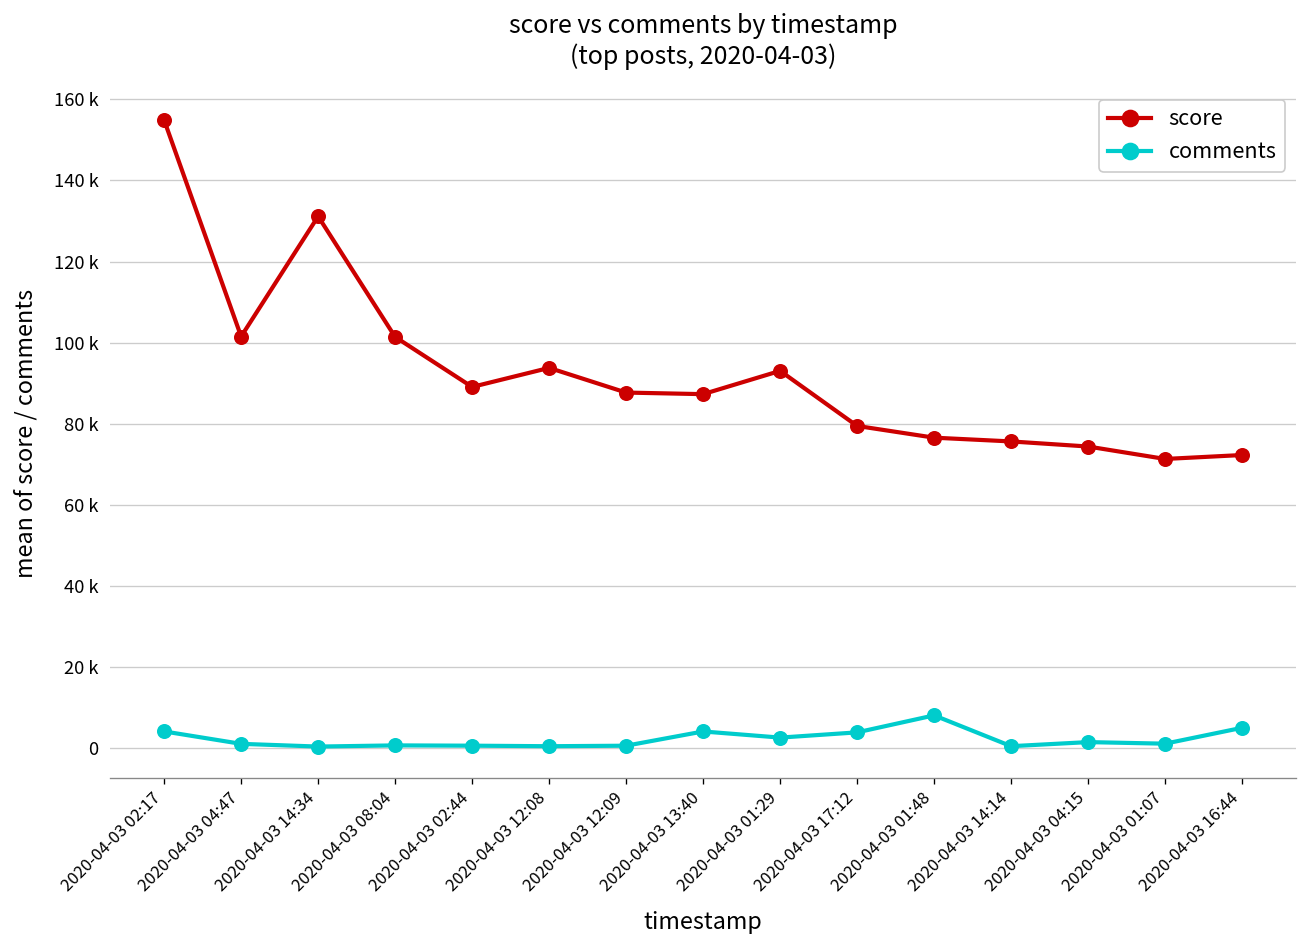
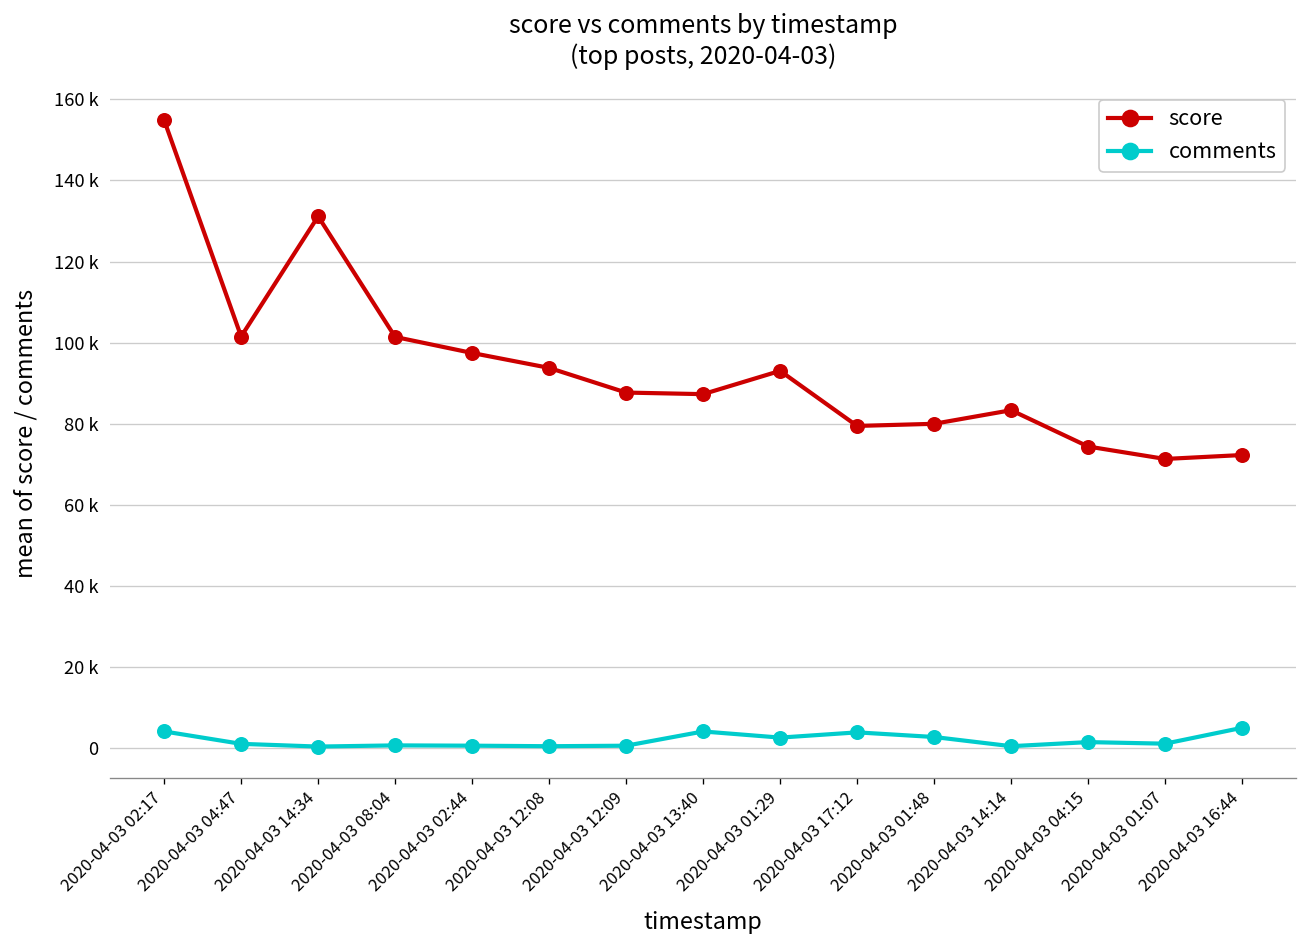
  {
    "score": {
      "2020-04-03 02:17": 155000,
      "2020-04-03 04:47": 102000,
      "2020-04-03 14:34": 131000,
      "2020-04-03 08:04": 101000,
-     "2020-04-03 02:44": 89000,
+     "2020-04-03 02:44": 97000,
      "2020-04-03 12:08": 94000,
      "2020-04-03 12:09": 88000,
      "2020-04-03 13:40": 87000,
      "2020-04-03 01:29": 93000,
      "2020-04-03 17:12": 79000,
-     "2020-04-03 01:48": 77000,
-     "2020-04-03 14:14": 76000,
+     "2020-04-03 01:48": 80000,
+     "2020-04-03 14:14": 83000,
      "2020-04-03 04:15": 74000,
      "2020-04-03 01:07": 71000,
      "2020-04-03 16:44": 72000
    },
    "comments": {
      "2020-04-03 02:17": 4000,
      "2020-04-03 04:47": 1000,
      "2020-04-03 14:34": 0,
      "2020-04-03 08:04": 1000,
      "2020-04-03 02:44": 1000,
      "2020-04-03 12:08": 1000,
      "2020-04-03 12:09": 1000,
      "2020-04-03 13:40": 4000,
      "2020-04-03 01:29": 3000,
      "2020-04-03 17:12": 4000,
-     "2020-04-03 01:48": 8000,
+     "2020-04-03 01:48": 3000,
      "2020-04-03 14:14": 1000,
      "2020-04-03 04:15": 2000,
      "2020-04-03 01:07": 1000,
      "2020-04-03 16:44": 5000
    }
  }
